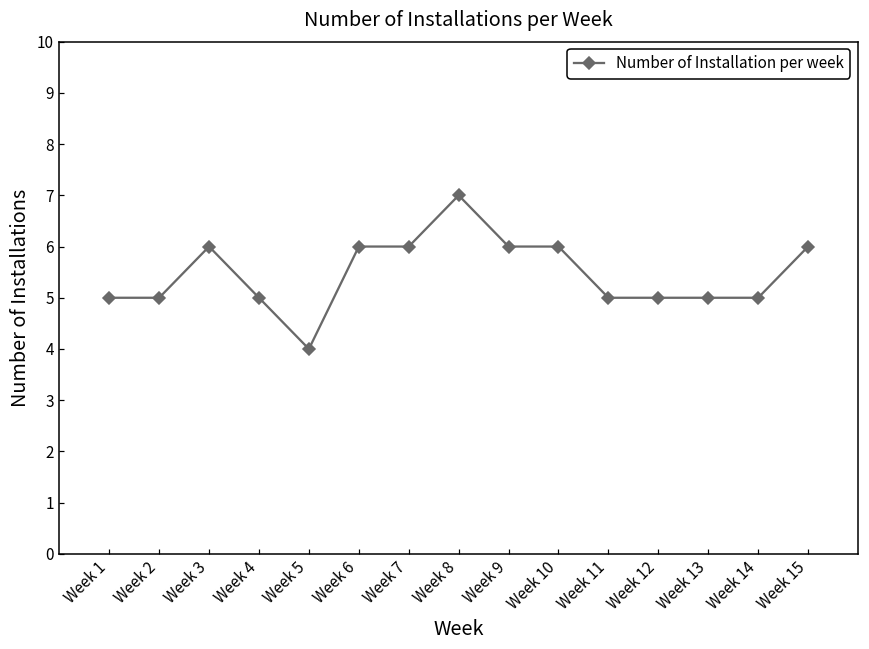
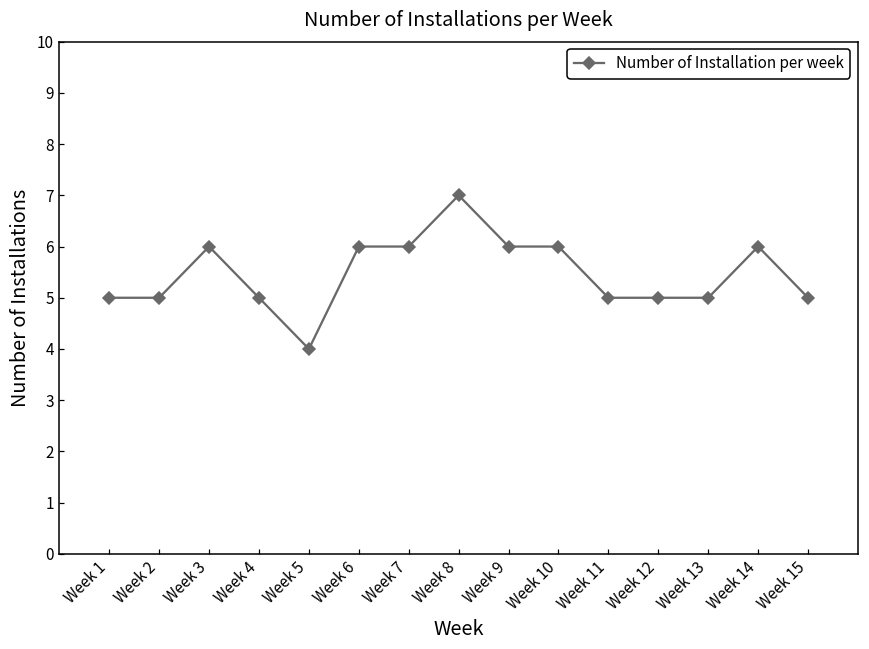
  {
    "Week 1": 5,
    "Week 2": 5,
    "Week 3": 6,
    "Week 4": 5,
    "Week 5": 4,
    "Week 6": 6,
    "Week 7": 6,
    "Week 8": 7,
    "Week 9": 6,
    "Week 10": 6,
    "Week 11": 5,
    "Week 12": 5,
    "Week 13": 5,
-   "Week 14": 5,
-   "Week 15": 6
+   "Week 14": 6,
+   "Week 15": 5
  }
